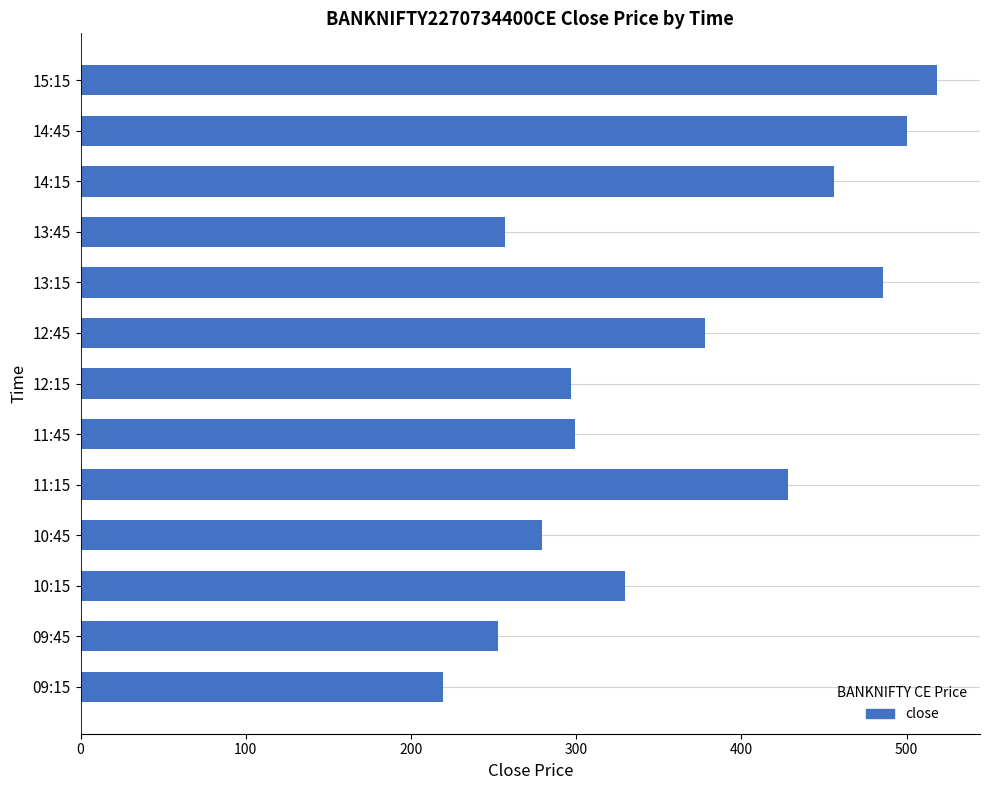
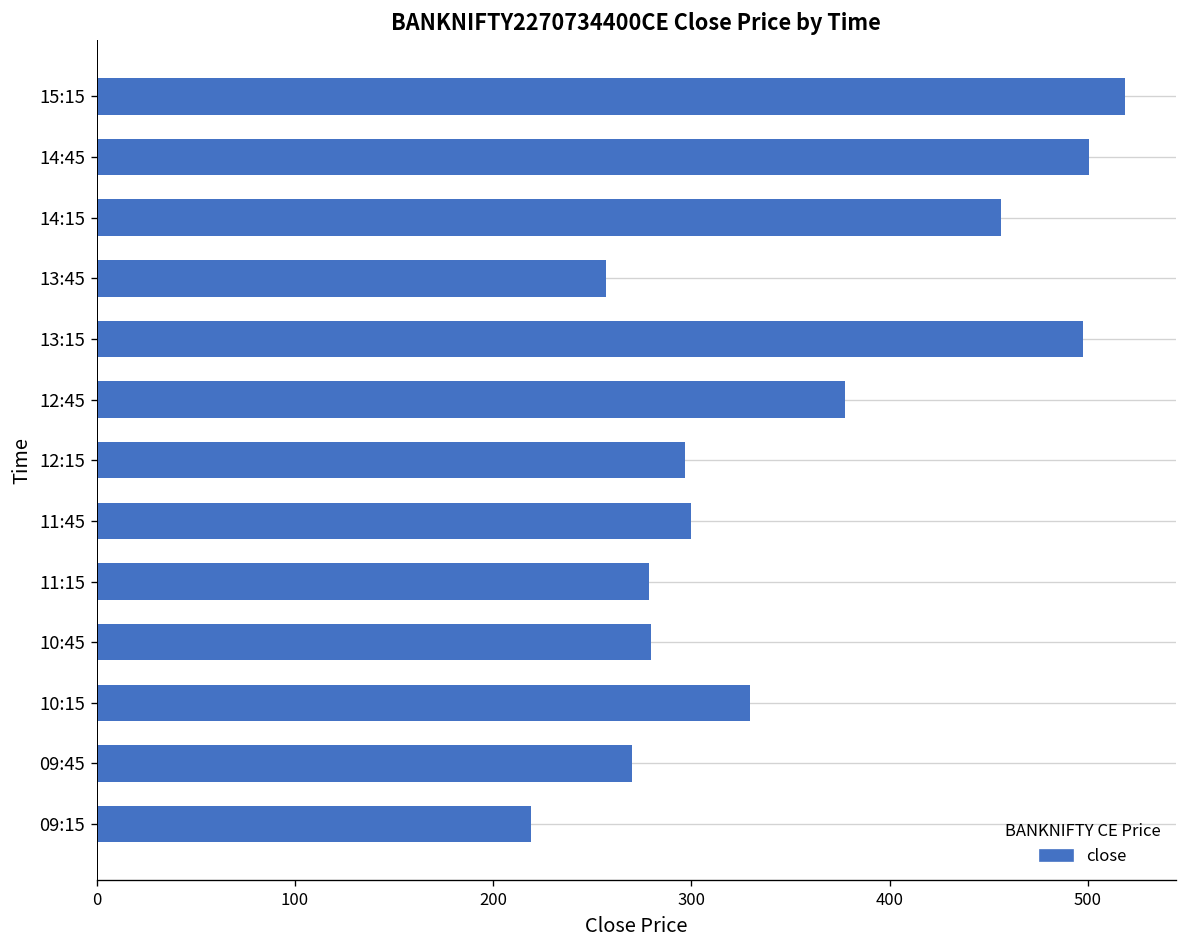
  {
    "15:15": 519,
    "14:45": 501,
    "14:15": 456,
    "13:45": 257,
-   "13:15": 486,
+   "13:15": 498,
    "12:45": 378,
    "12:15": 297,
    "11:45": 300,
-   "11:15": 429,
+   "11:15": 278,
    "10:45": 279,
    "10:15": 329,
-   "09:45": 253,
+   "09:45": 270,
    "09:15": 219
  }
